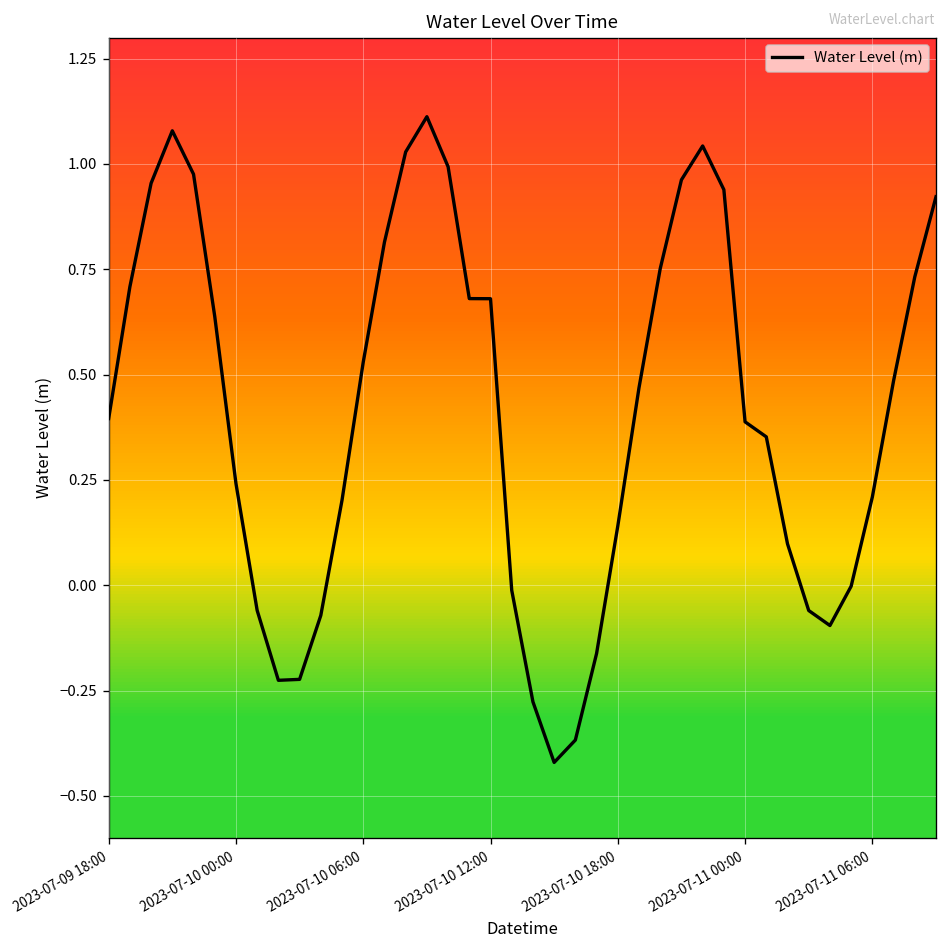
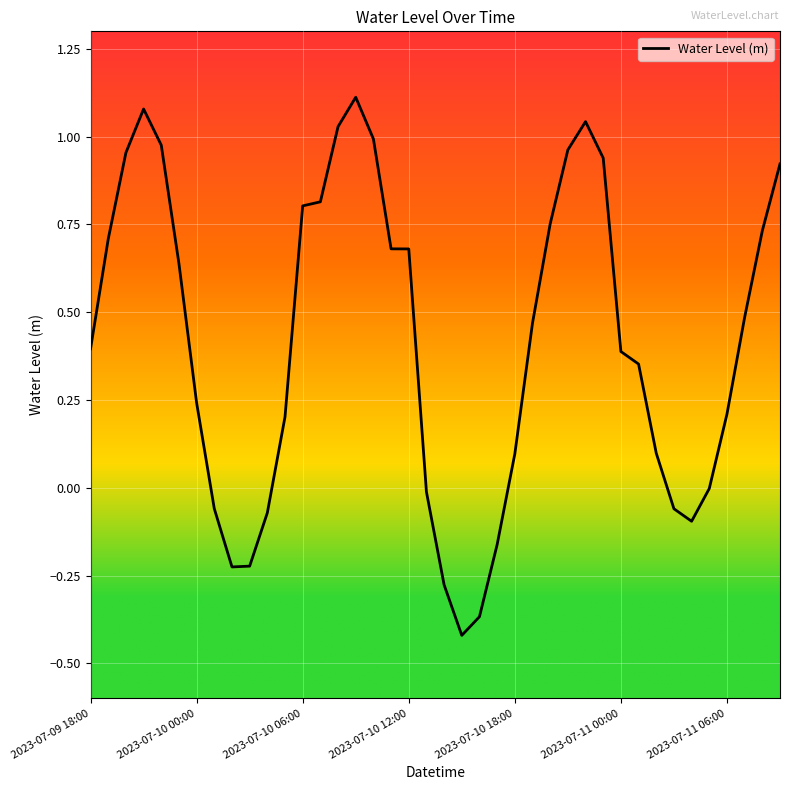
  {
    "2023-07-09 18:00": 0.40,
    "2023-07-10 00:00": 0.24,
-   "2023-07-10 06:00": 0.53,
+   "2023-07-10 06:00": 0.80,
    "2023-07-10 12:00": 0.68,
-   "2023-07-10 18:00": 0.14,
+   "2023-07-10 18:00": 0.10,
    "2023-07-11 00:00": 0.39,
    "2023-07-11 06:00": 0.21
  }
